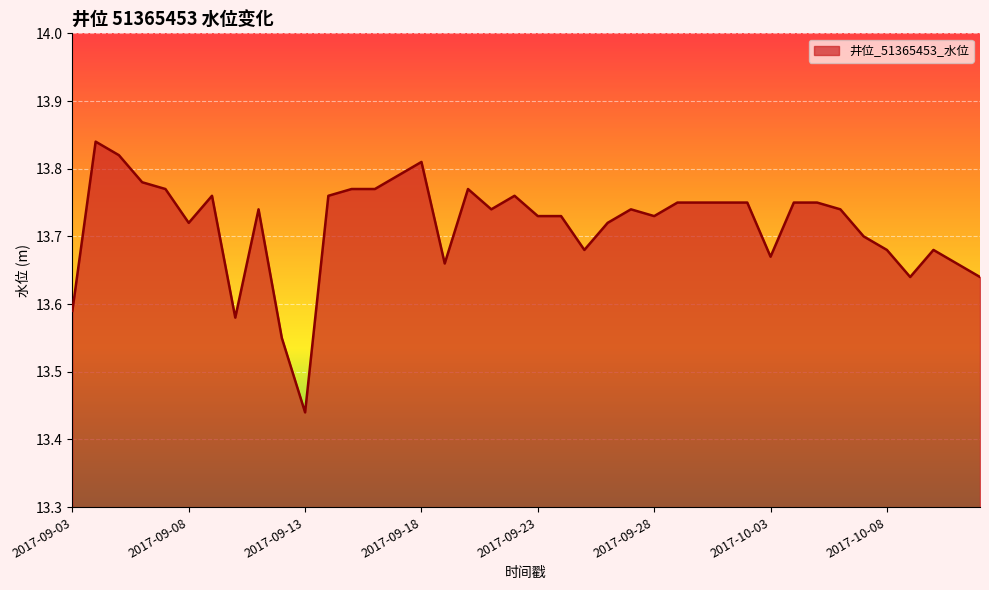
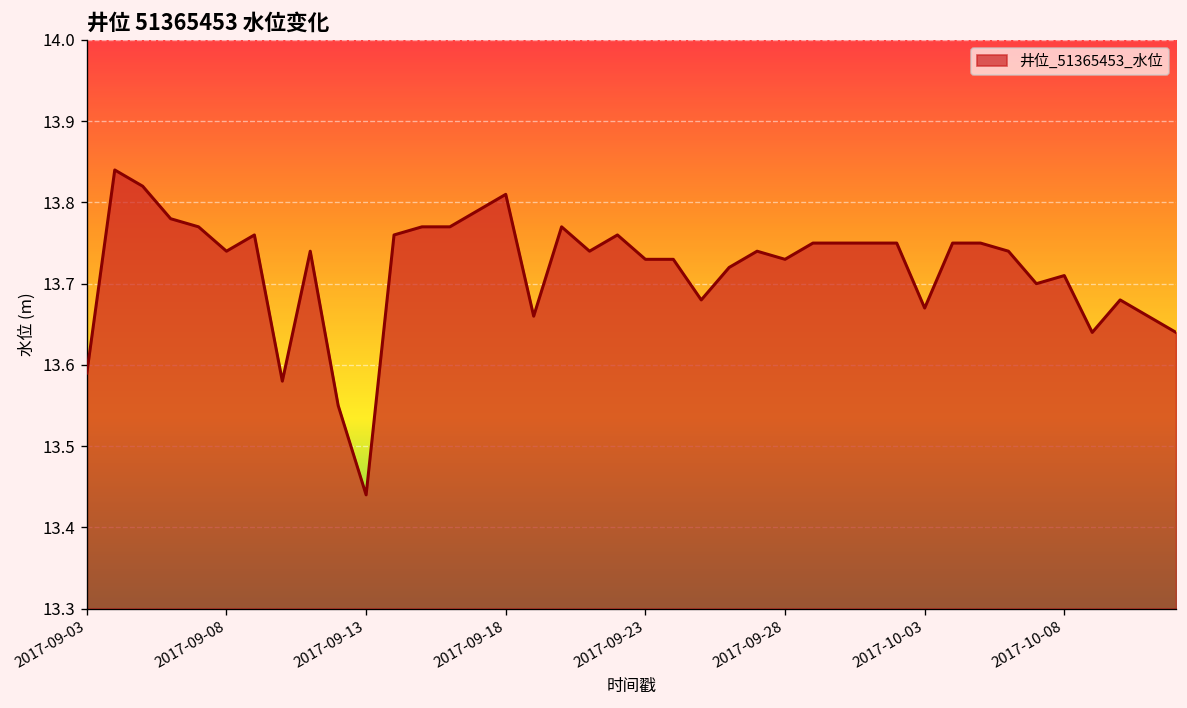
  {
    "2017-09-03": 13.59,
-   "2017-09-08": 13.72,
+   "2017-09-08": 13.74,
    "2017-09-13": 13.44,
    "2017-09-18": 13.81,
    "2017-09-23": 13.73,
    "2017-09-28": 13.73,
    "2017-10-03": 13.67,
-   "2017-10-08": 13.68
+   "2017-10-08": 13.71
  }
